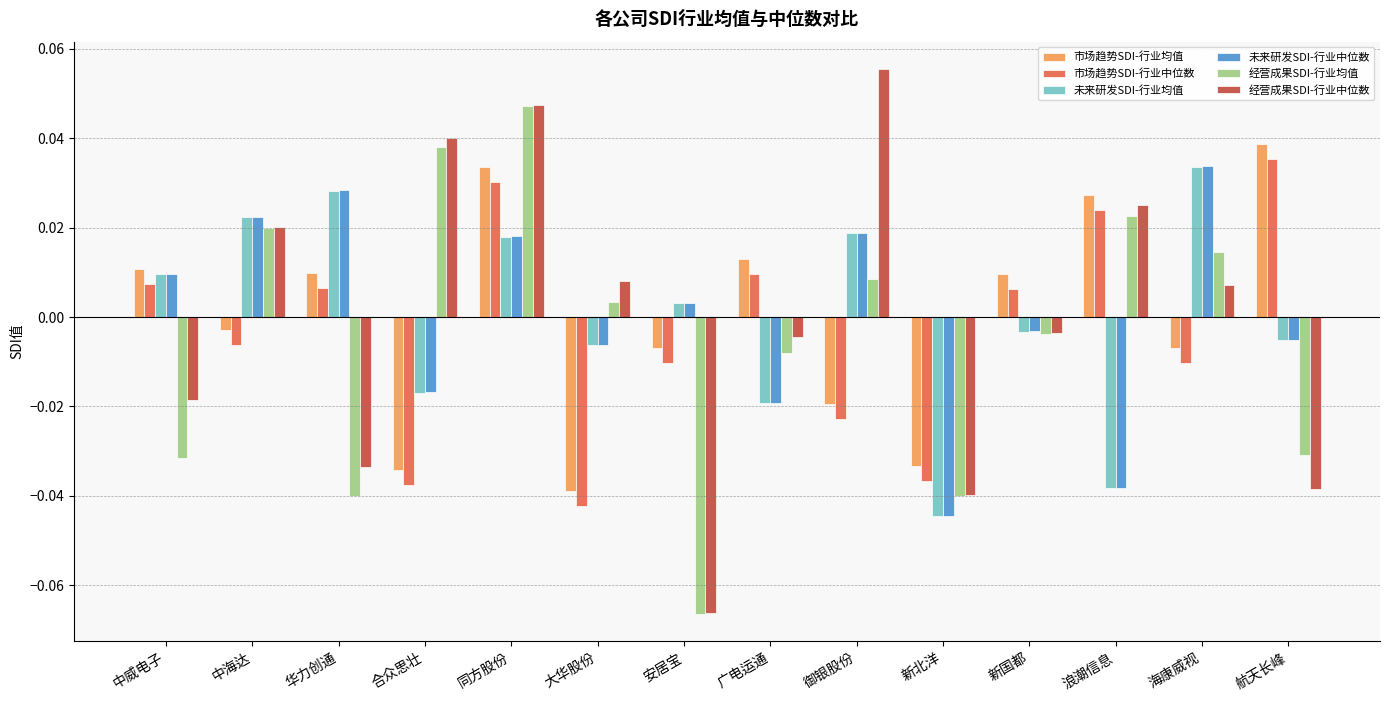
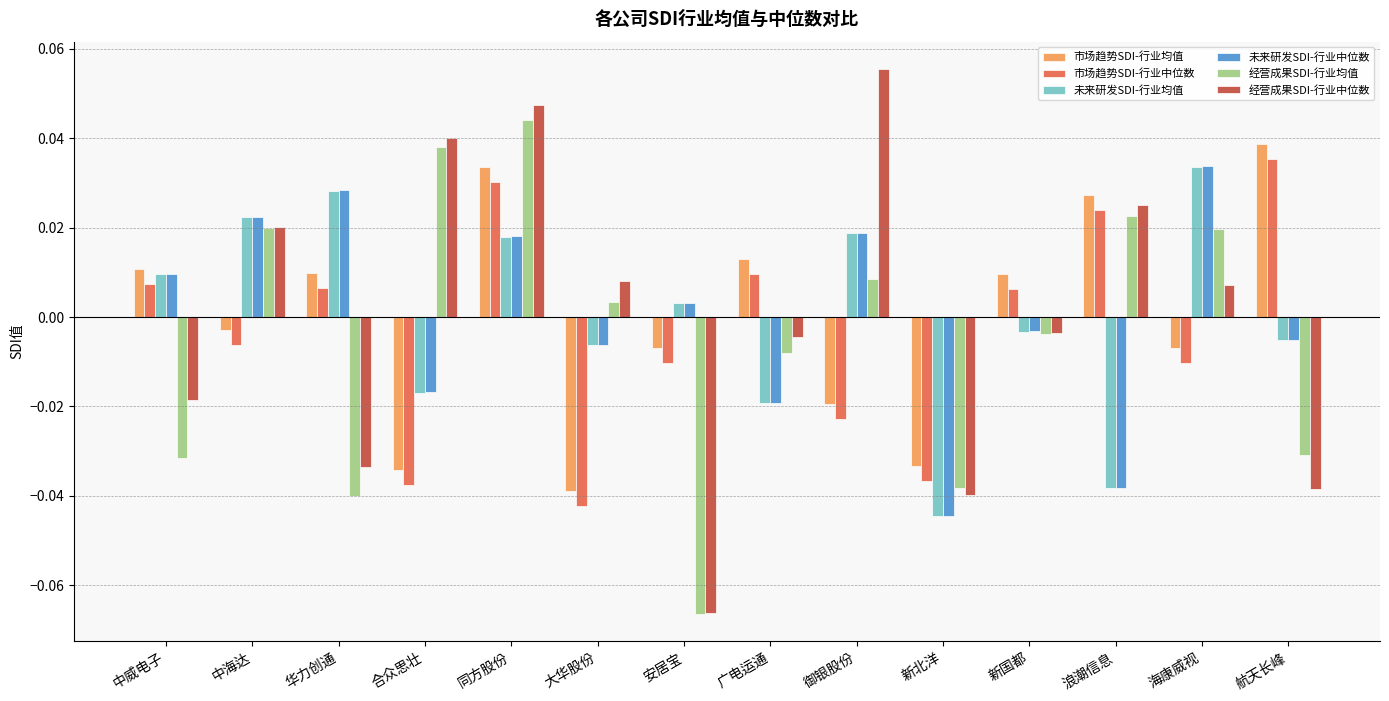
  {
    "经营成果SDI-行业均值": {
      "中威电子": -0.032,
      "中海达": 0.020,
      "华力创通": -0.040,
      "合众思壮": 0.038,
-     "同方股份": 0.047,
+     "同方股份": 0.044,
      "大华股份": 0.003,
      "安居宝": -0.066,
      "广电运通": -0.008,
      "御银股份": 0.009,
-     "新北洋": -0.040,
+     "新北洋": -0.038,
      "新国都": -0.004,
      "浪潮信息": 0.023,
-     "海康威视": 0.014,
+     "海康威视": 0.020,
      "航天长峰": -0.031
    }
  }
